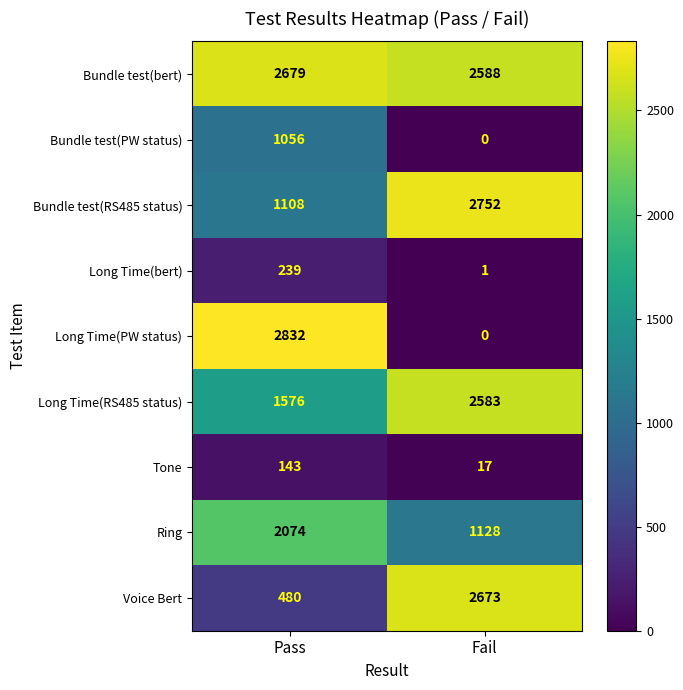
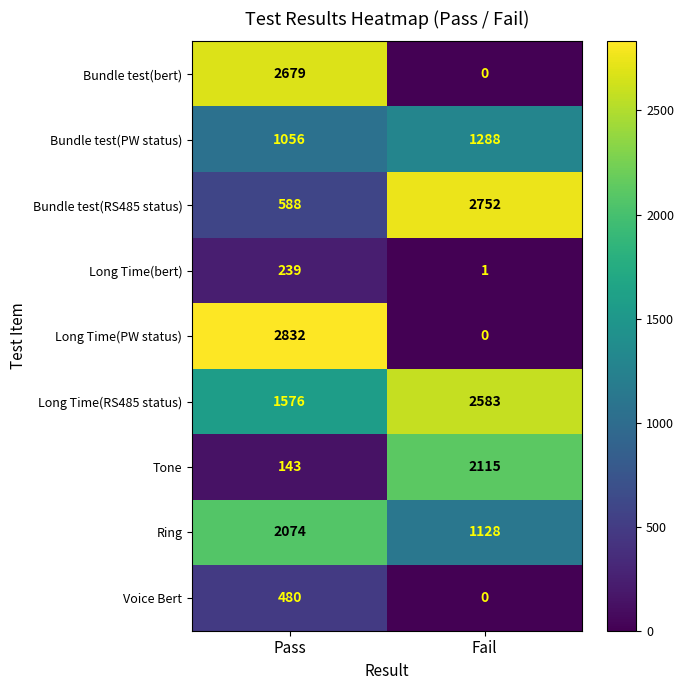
  {
    "Bundle test(bert)": {
      "Pass": 2679,
-     "Fail": 2588
+     "Fail": 0
    },
    "Bundle test(PW status)": {
      "Pass": 1056,
-     "Fail": 0
+     "Fail": 1288
    },
    "Bundle test(RS485 status)": {
-     "Pass": 1108,
+     "Pass": 588,
      "Fail": 2752
    },
    "Long Time(bert)": {
      "Pass": 239,
      "Fail": 1
    },
    "Long Time(PW status)": {
      "Pass": 2832,
      "Fail": 0
    },
    "Long Time(RS485 status)": {
      "Pass": 1576,
      "Fail": 2583
    },
    "Tone": {
      "Pass": 143,
-     "Fail": 17
+     "Fail": 2115
    },
    "Ring": {
      "Pass": 2074,
      "Fail": 1128
    },
    "Voice Bert": {
      "Pass": 480,
-     "Fail": 2673
+     "Fail": 0
    }
  }
